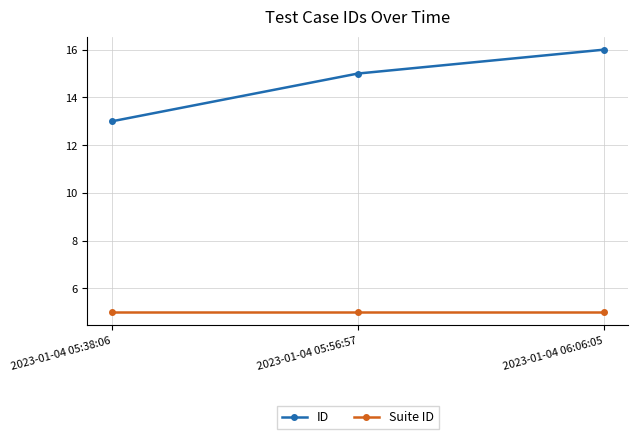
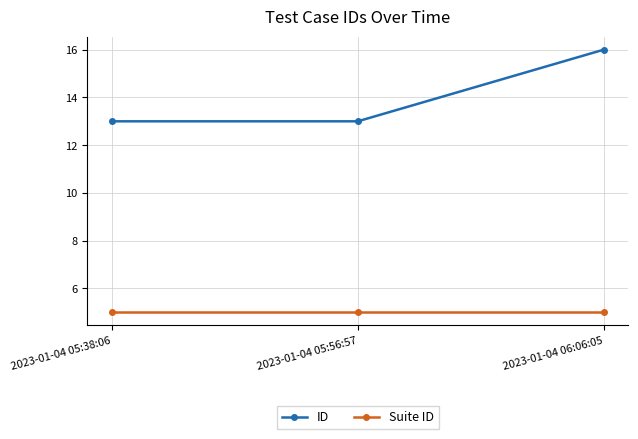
  {
    "ID": {
      "2023-01-04 05:38:06": 13,
-     "2023-01-04 05:56:57": 15,
+     "2023-01-04 05:56:57": 13,
      "2023-01-04 06:06:05": 16
    },
    "Suite ID": {
      "2023-01-04 05:38:06": 5,
      "2023-01-04 05:56:57": 5,
      "2023-01-04 06:06:05": 5
    }
  }
